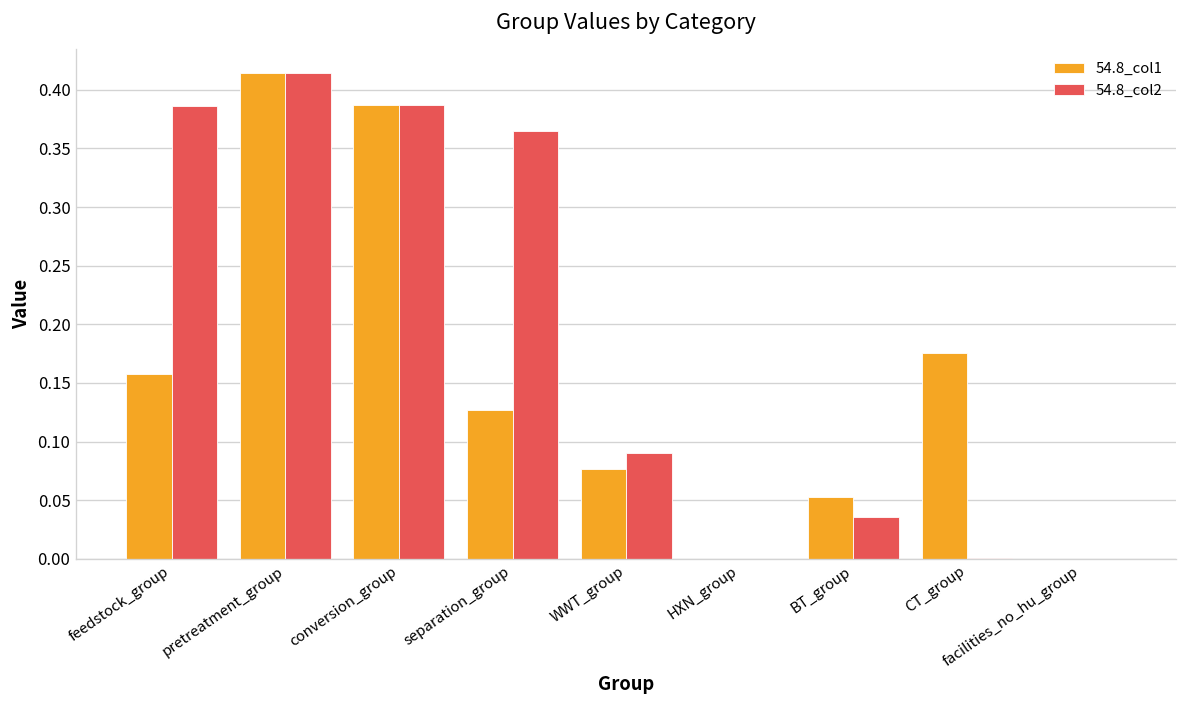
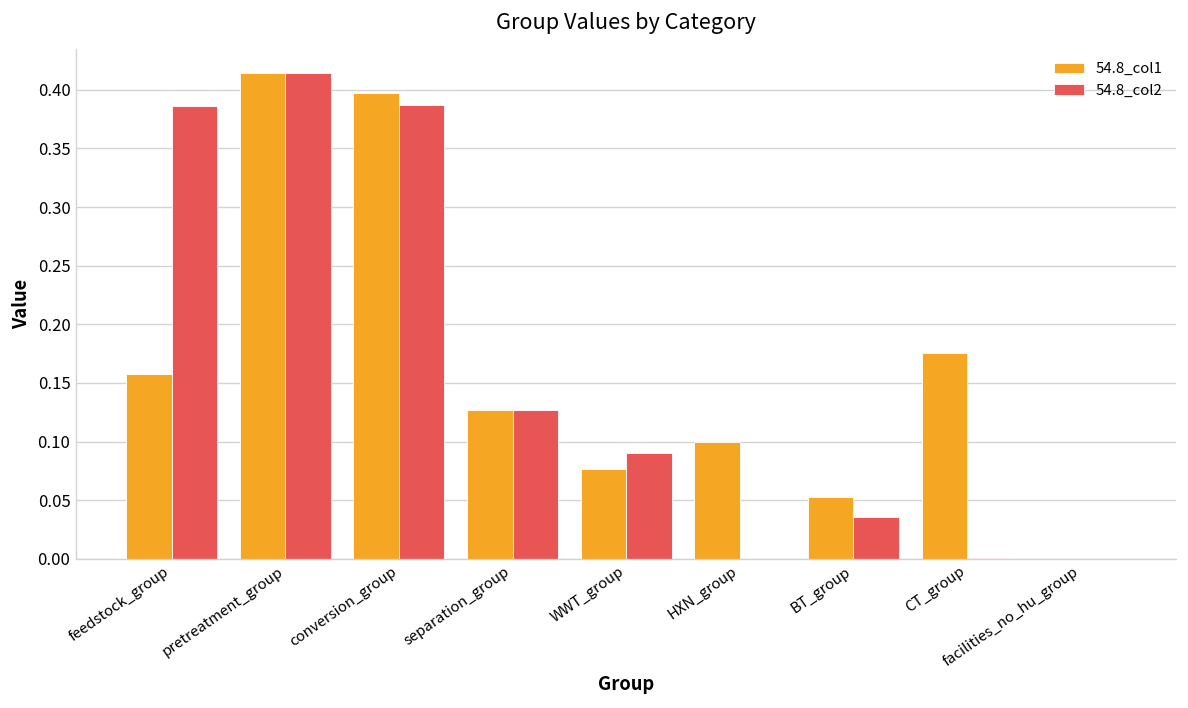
  {
    "54.8_col1": {
      "feedstock_group": 0.16,
      "pretreatment_group": 0.41,
-     "conversion_group": 0.39,
+     "conversion_group": 0.40,
      "separation_group": 0.13,
      "WWT_group": 0.08,
-     "HXN_group": 0.0,
+     "HXN_group": 0.1,
      "BT_group": 0.05,
      "CT_group": 0.18,
      "facilities_no_hu_group": 0.00
    },
    "54.8_col2": {
      "feedstock_group": 0.39,
      "pretreatment_group": 0.41,
      "conversion_group": 0.39,
-     "separation_group": 0.36,
+     "separation_group": 0.13,
      "WWT_group": 0.09,
      "HXN_group": 0.00,
      "BT_group": 0.04,
      "facilities_no_hu_group": 0.00
    }
  }
